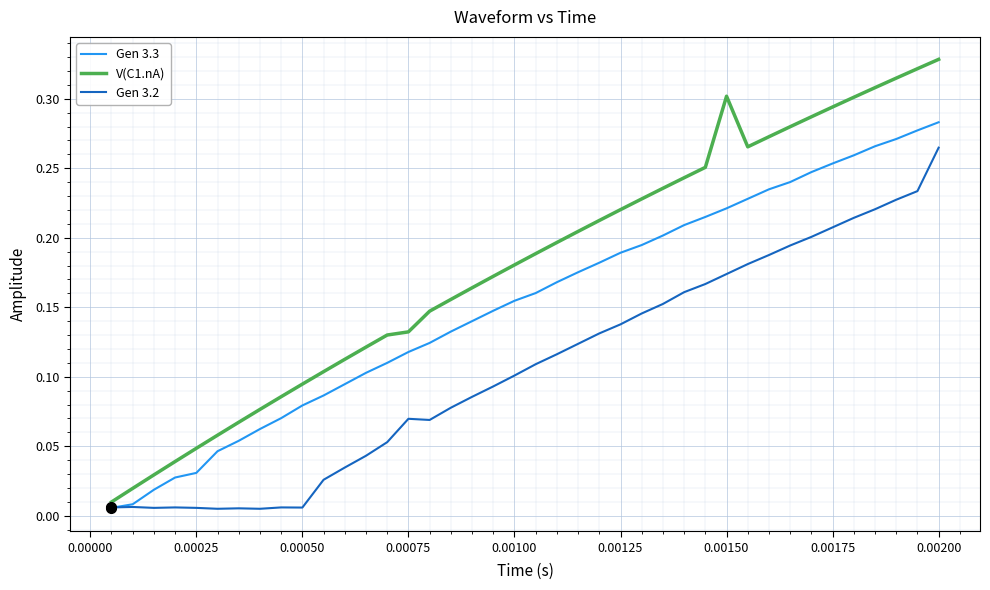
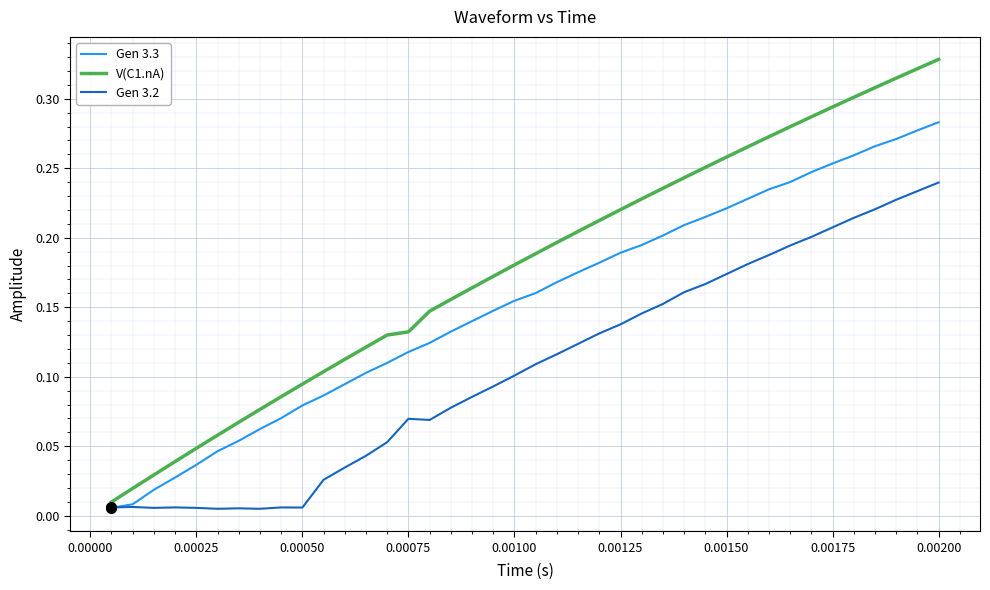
  {
    "Gen 3.3": {
-     "0.00025": 0.031,
+     "0.00025": 0.037,
      "0.00050": 0.079,
      "0.00075": 0.118,
      "0.00100": 0.155,
      "0.00125": 0.189,
      "0.00150": 0.221,
      "0.00175": 0.253,
      "0.00200": 0.283
    },
    "V(C1.nA)": {
      "0.00025": 0.049,
      "0.00050": 0.095,
      "0.00075": 0.132,
      "0.00100": 0.180,
      "0.00125": 0.220,
-     "0.00150": 0.302,
+     "0.00150": 0.258,
      "0.00175": 0.294,
      "0.00200": 0.328
    },
    "Gen 3.2": {
      "0.00025": 0.006,
      "0.00050": 0.006,
      "0.00075": 0.070,
      "0.00100": 0.101,
      "0.00125": 0.138,
      "0.00150": 0.174,
      "0.00175": 0.207,
-     "0.00200": 0.265
+     "0.00200": 0.240
    }
  }
